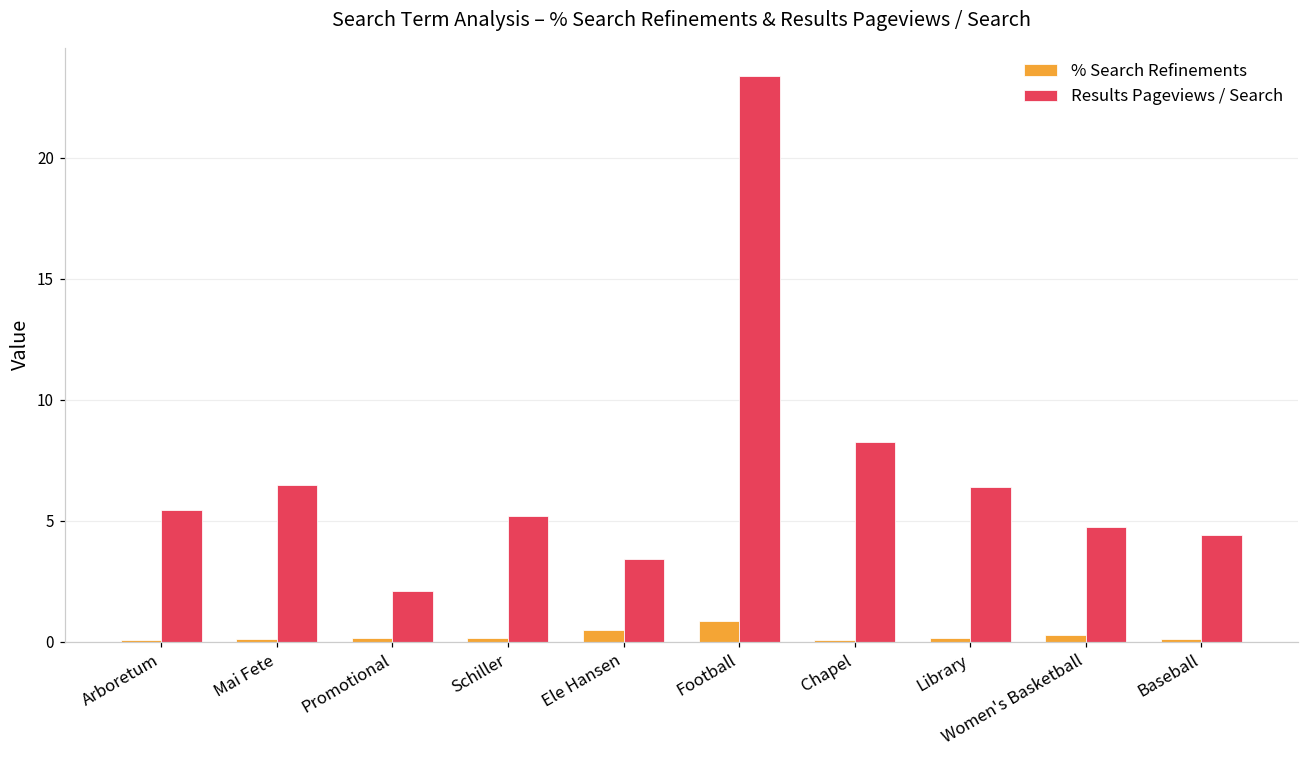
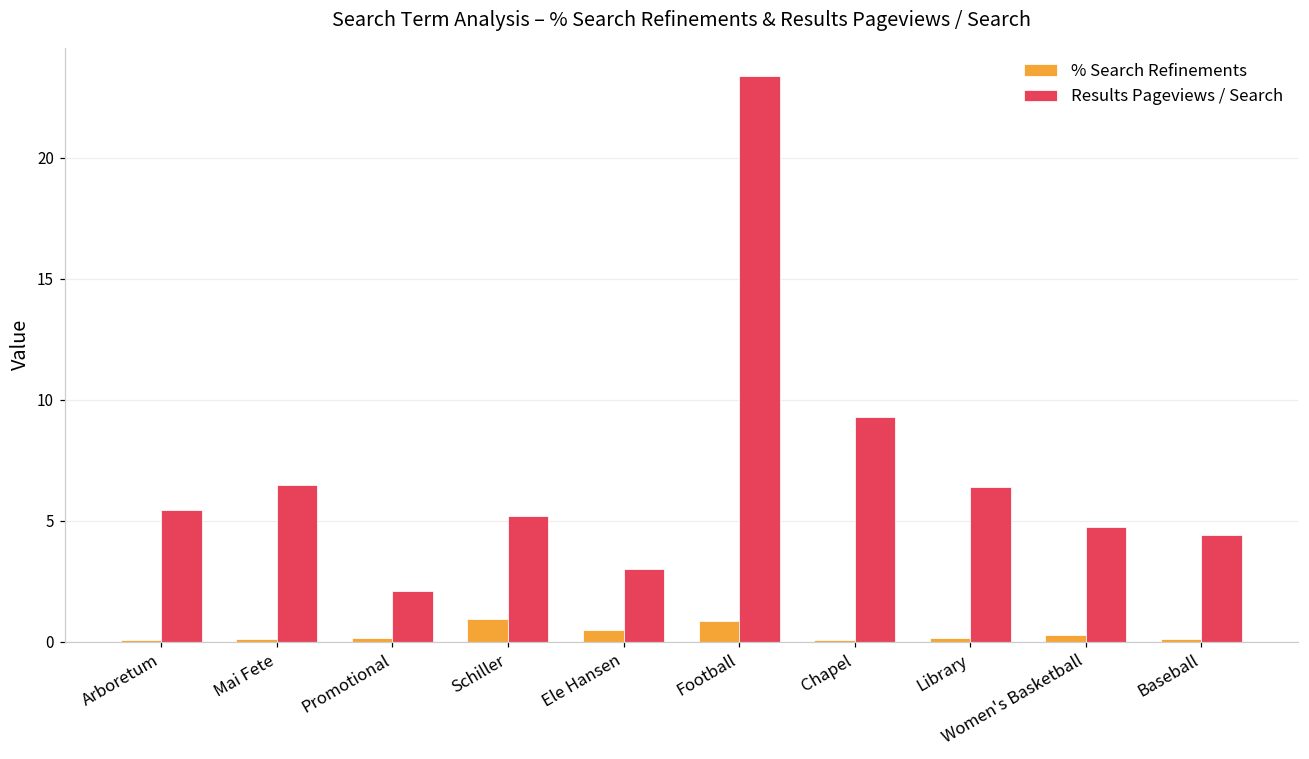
  {
    "% Search Refinements": {
      "Promotional": 0.2,
-     "Schiller": 0.1,
+     "Schiller": 0.9,
      "Ele Hansen": 0.5,
      "Football": 0.9,
      "Library": 0.2,
      "Women's Basketball": 0.3
    },
    "Results Pageviews / Search": {
      "Arboretum": 5.4,
      "Mai Fete": 6.5,
      "Promotional": 2.1,
      "Schiller": 5.2,
-     "Ele Hansen": 3.4,
+     "Ele Hansen": 3.0,
      "Football": 23.4,
-     "Chapel": 8.2,
+     "Chapel": 9.3,
      "Library": 6.4,
      "Women's Basketball": 4.7,
      "Baseball": 4.4
    }
  }
